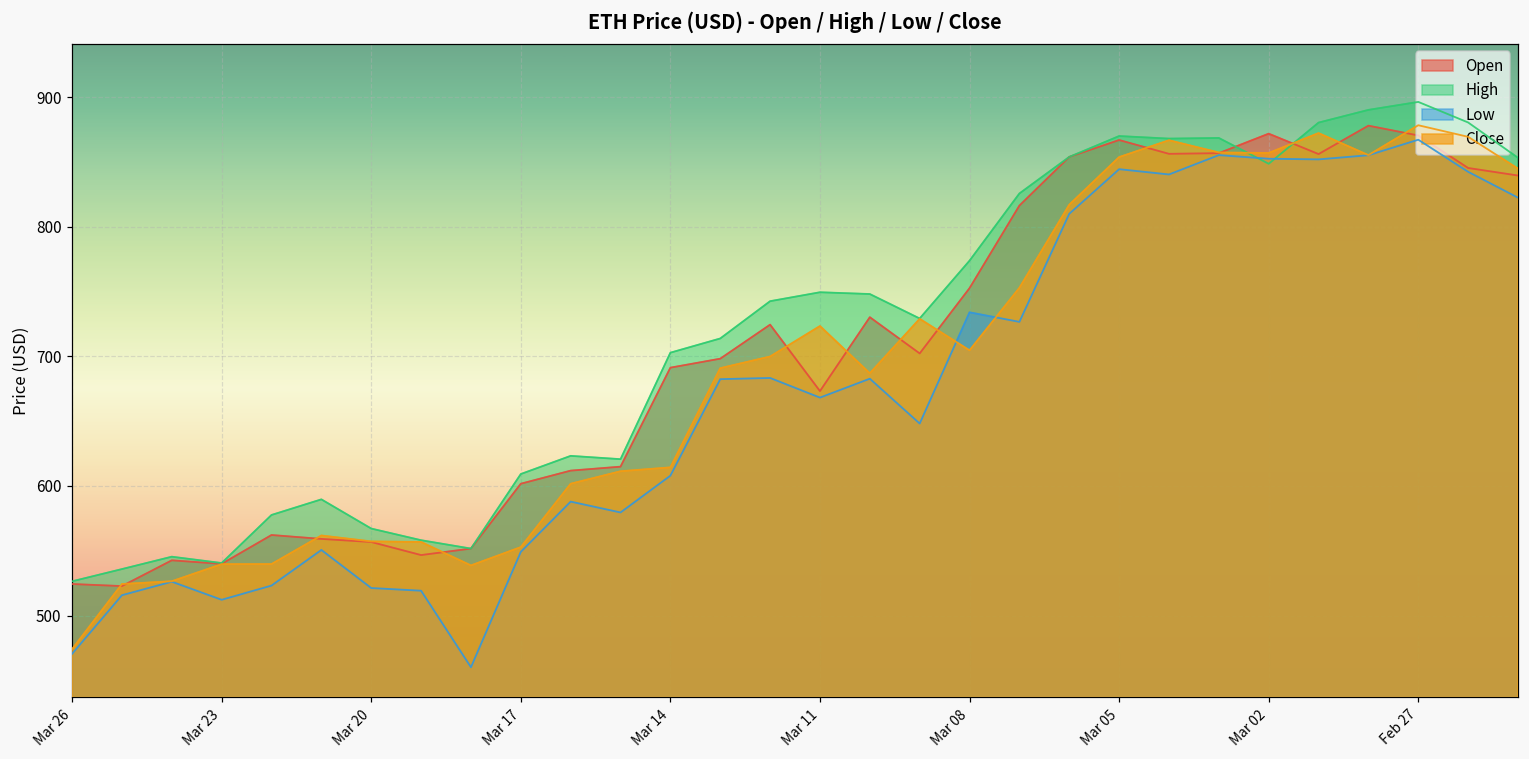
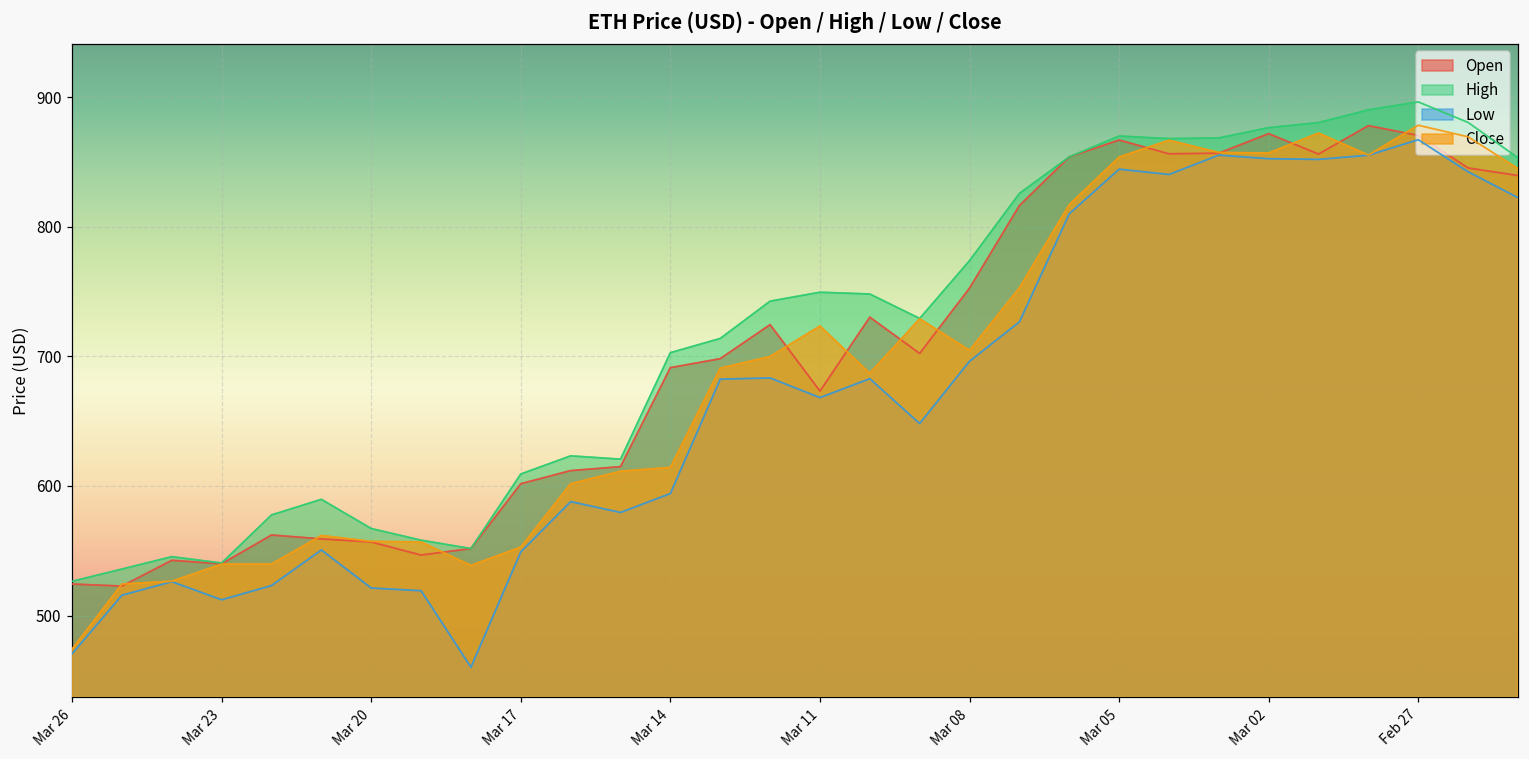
  {
    "Open": {
      "Mar 17": 602,
      "Mar 14": 691,
      "Mar 11": 673,
      "Mar 08": 753,
      "Mar 05": 867,
      "Mar 02": 872
    },
    "High": {
      "Mar 20": 567,
      "Mar 17": 609,
      "Mar 14": 703,
      "Mar 11": 749,
      "Mar 08": 774,
      "Mar 05": 870,
-     "Mar 02": 849
+     "Mar 02": 876
    },
    "Low": {
      "Mar 26": 470,
      "Mar 23": 512,
      "Mar 20": 521,
      "Mar 17": 549,
-     "Mar 14": 608,
+     "Mar 14": 594,
      "Mar 11": 668,
-     "Mar 08": 734,
+     "Mar 08": 696,
      "Mar 05": 844,
      "Mar 02": 852
    },
    "Close": {
      "Mar 26": 474,
      "Mar 17": 553,
      "Mar 14": 614,
      "Mar 11": 723,
      "Mar 08": 705,
      "Mar 05": 854,
      "Mar 02": 857
    }
  }
